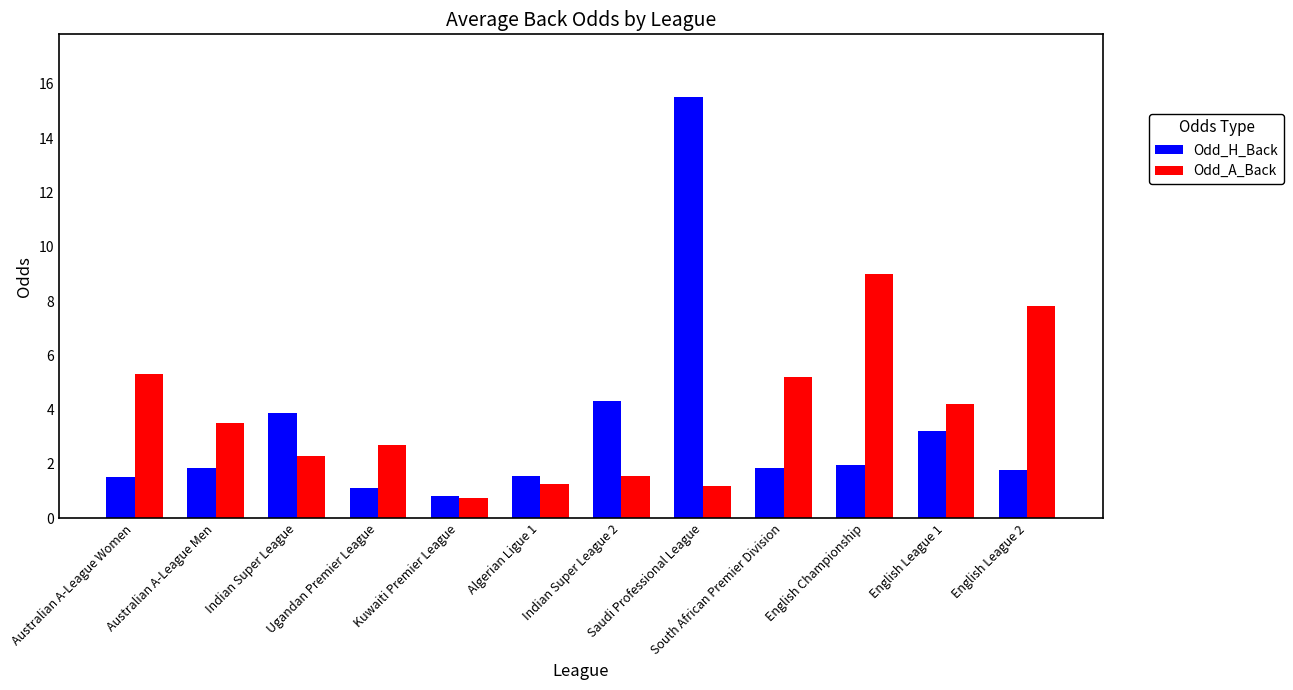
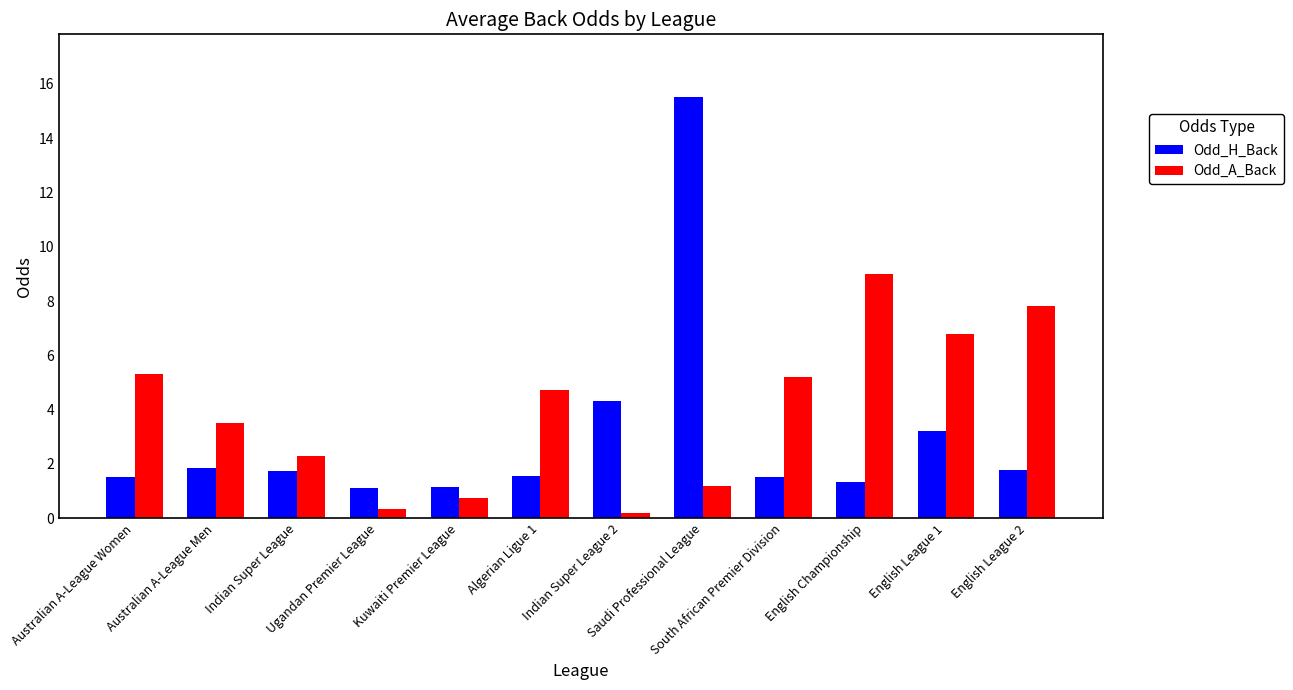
  {
    "Odd_H_Back": {
      "Australian A-League Women": 1.5,
      "Australian A-League Men": 1.8,
-     "Indian Super League": 3.9,
+     "Indian Super League": 1.8,
      "Ugandan Premier League": 1.1,
-     "Kuwaiti Premier League": 0.8,
+     "Kuwaiti Premier League": 1.2,
      "Algerian Ligue 1": 1.5,
      "Indian Super League 2": 4.3,
      "Saudi Professional League": 15.5,
-     "South African Premier Division": 1.8,
-     "English Championship": 2.0,
+     "South African Premier Division": 1.5,
+     "English Championship": 1.3,
      "English League 1": 3.2,
      "English League 2": 1.8
    },
    "Odd_A_Back": {
      "Australian A-League Women": 5.3,
      "Australian A-League Men": 3.5,
      "Indian Super League": 2.3,
-     "Ugandan Premier League": 2.7,
+     "Ugandan Premier League": 0.3,
      "Kuwaiti Premier League": 0.7,
-     "Algerian Ligue 1": 1.3,
-     "Indian Super League 2": 1.6,
+     "Algerian Ligue 1": 4.7,
+     "Indian Super League 2": 0.2,
      "Saudi Professional League": 1.2,
      "South African Premier Division": 5.2,
      "English Championship": 9.0,
-     "English League 1": 4.2,
+     "English League 1": 6.8,
      "English League 2": 7.8
    }
  }
